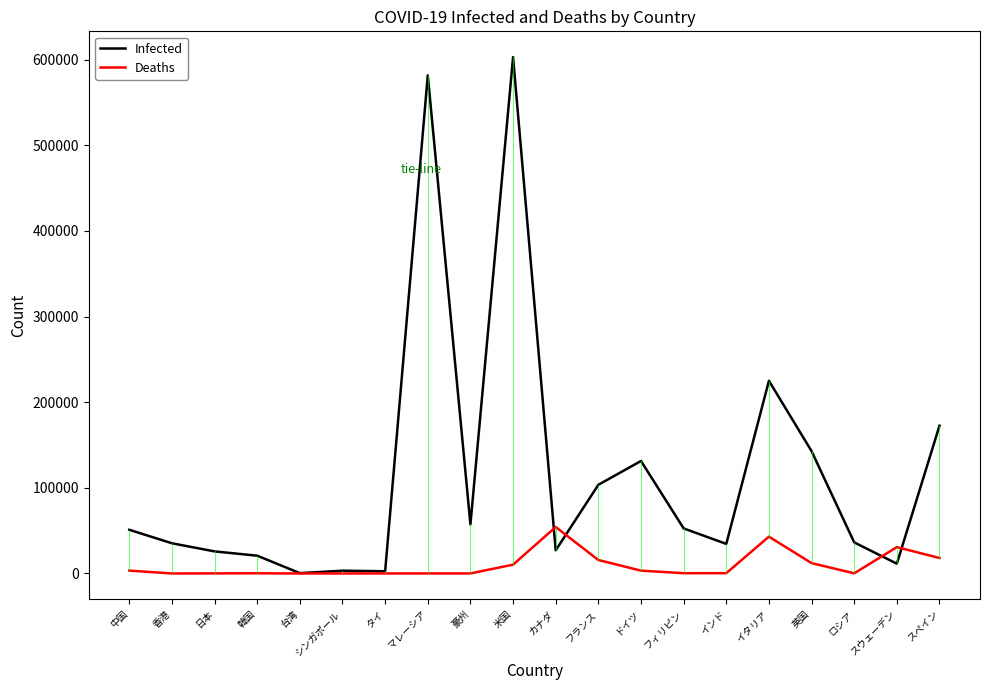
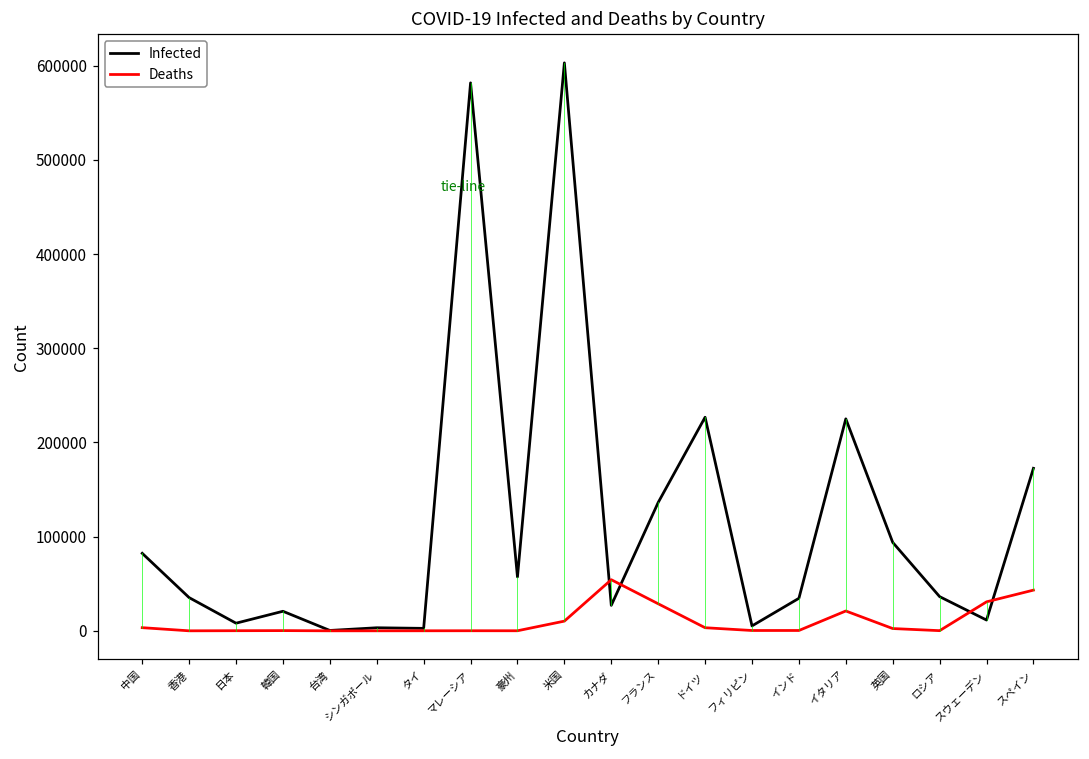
  {
    "Infected": {
-     "中国": 50000,
-     "日本": 30000,
-     "フランス": 100000,
-     "ドイツ": 130000,
-     "フィリピン": 50000,
-     "英国": 140000
+     "中国": 80000,
+     "日本": 10000,
+     "フランス": 140000,
+     "ドイツ": 230000,
+     "フィリピン": 10000,
+     "英国": 90000
    },
    "Deaths": {
-     "フランス": 20000,
-     "イタリア": 40000,
-     "英国": 10000,
-     "スペイン": 20000
+     "フランス": 30000,
+     "イタリア": 20000,
+     "英国": 0,
+     "スペイン": 40000
    }
  }
